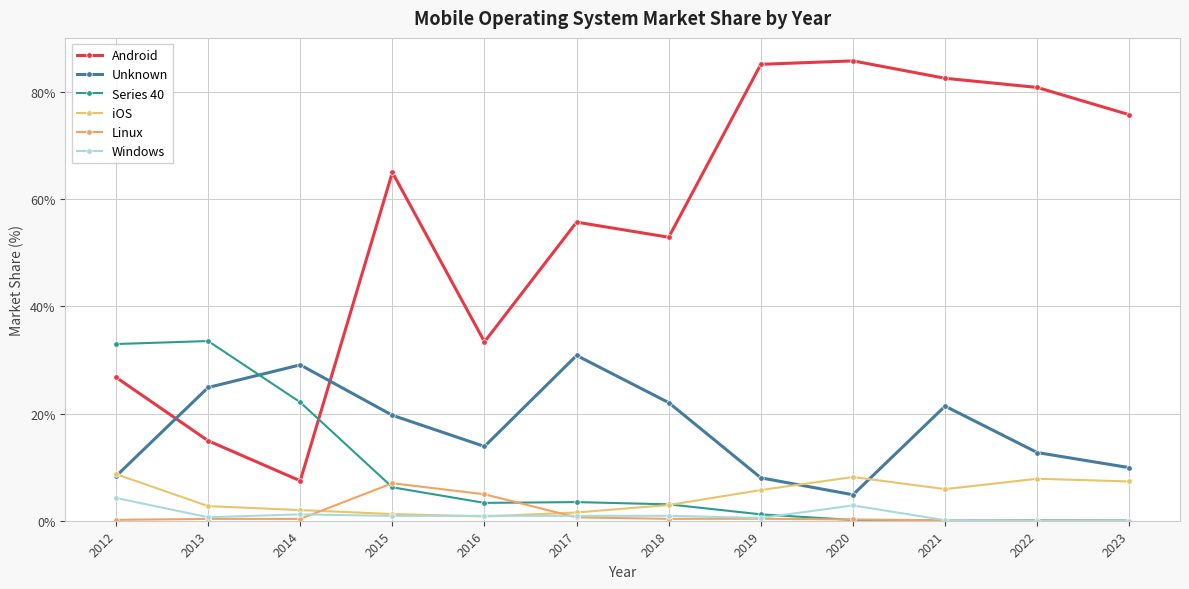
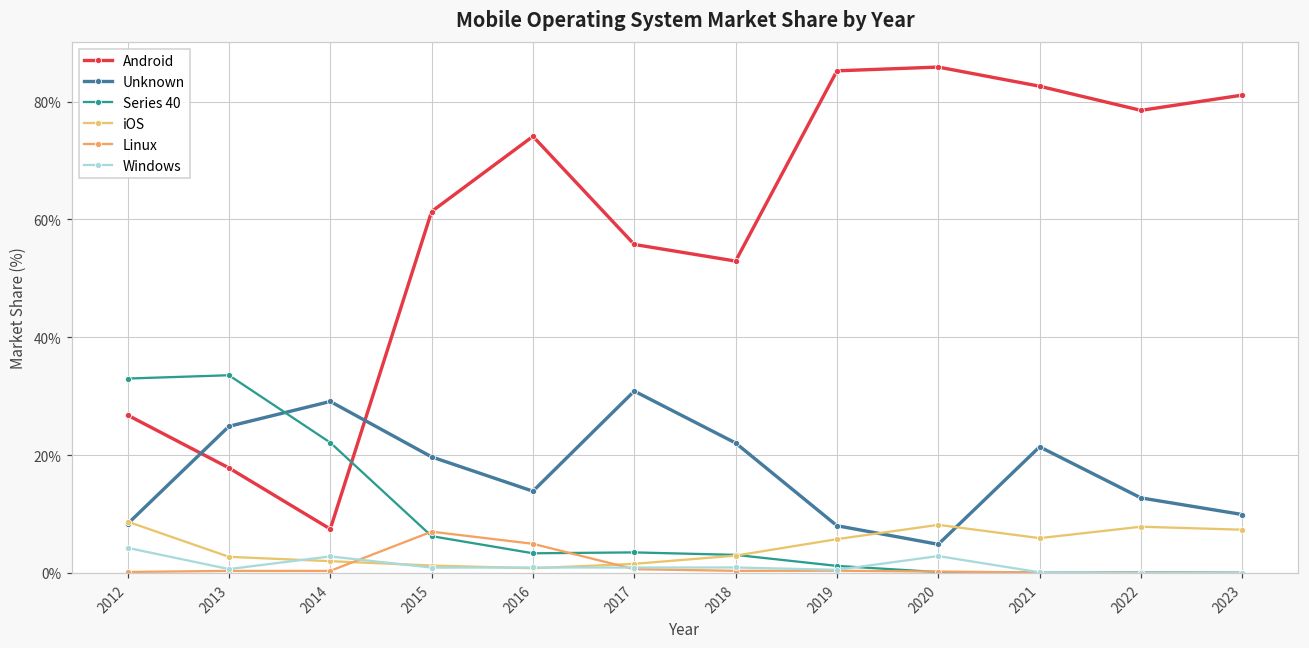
  {
    "Android": {
      "2012": "27%",
-     "2013": "15%",
+     "2013": "18%",
      "2014": "7%",
-     "2015": "65%",
-     "2016": "33%",
+     "2015": "61%",
+     "2016": "74%",
      "2017": "56%",
      "2018": "53%",
      "2019": "85%",
      "2020": "86%",
      "2021": "83%",
-     "2022": "81%",
-     "2023": "76%"
+     "2022": "79%",
+     "2023": "81%"
    },
    "Windows": {
      "2012": "4%",
-     "2014": "1%",
+     "2014": "3%",
      "2018": "1%",
      "2020": "3%"
    }
  }
